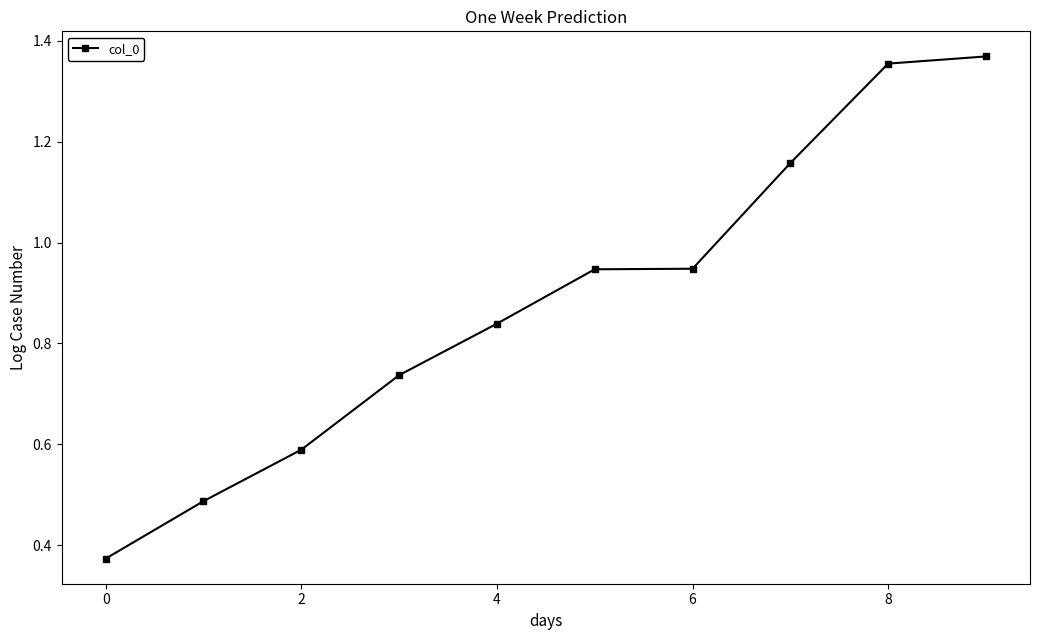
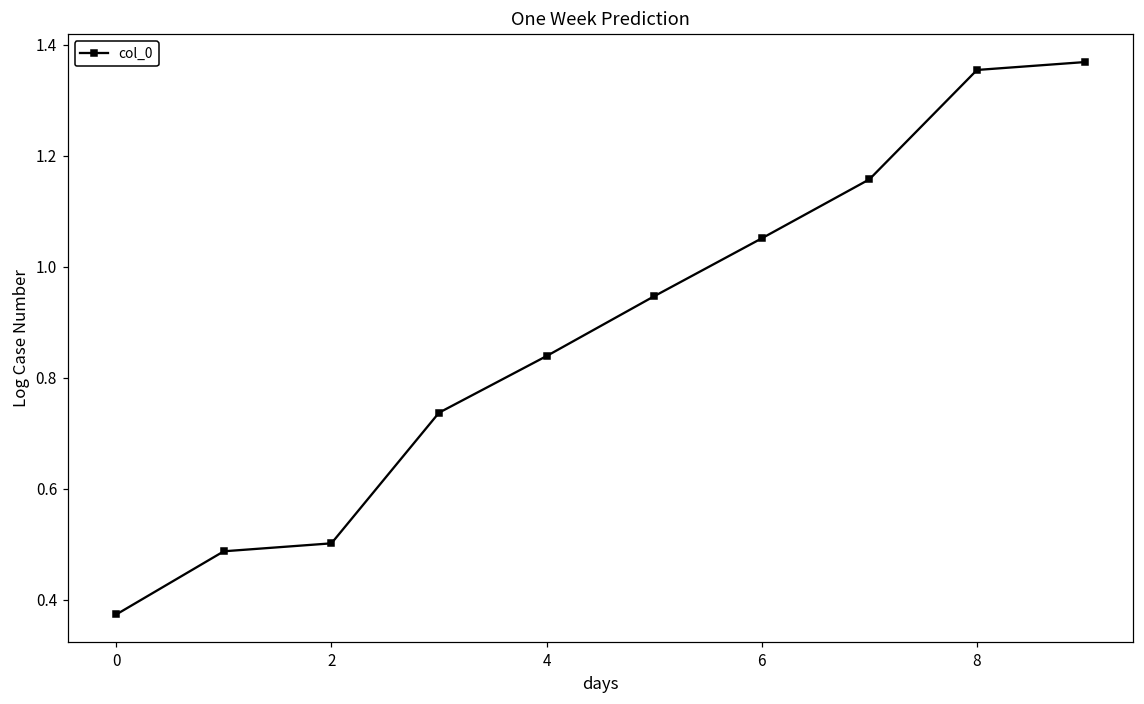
  {
    "0": 0.37,
-   "2": 0.59,
+   "2": 0.50,
    "4": 0.84,
-   "6": 0.95,
+   "6": 1.05,
    "8": 1.35
  }
